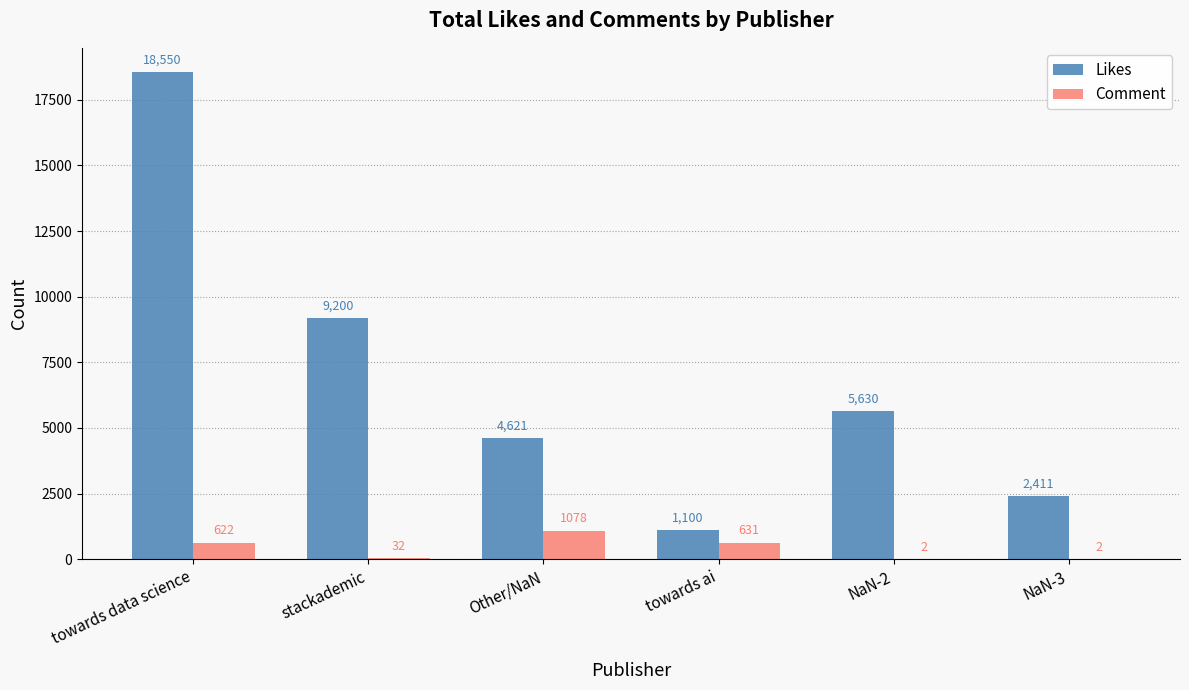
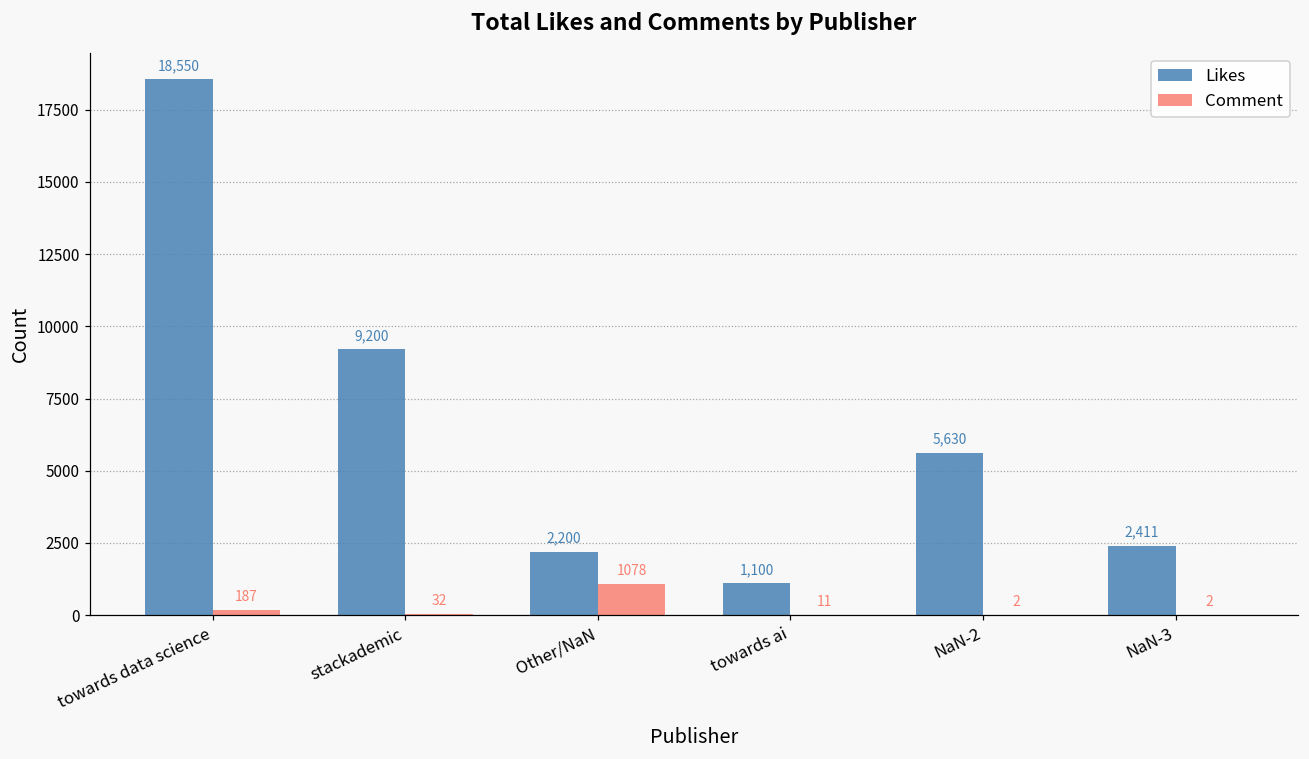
  {
    "Likes": {
      "towards data science": "18,550",
      "stackademic": "9,200",
-     "Other/NaN": "4,621",
+     "Other/NaN": "2,200",
      "towards ai": "1,100",
      "NaN-2": "5,630",
      "NaN-3": "2,411"
    },
    "Comment": {
-     "towards data science": "622",
+     "towards data science": "187",
      "stackademic": "32",
      "Other/NaN": "1078",
-     "towards ai": "631",
+     "towards ai": "11",
      "NaN-2": "2",
      "NaN-3": "2"
    }
  }
